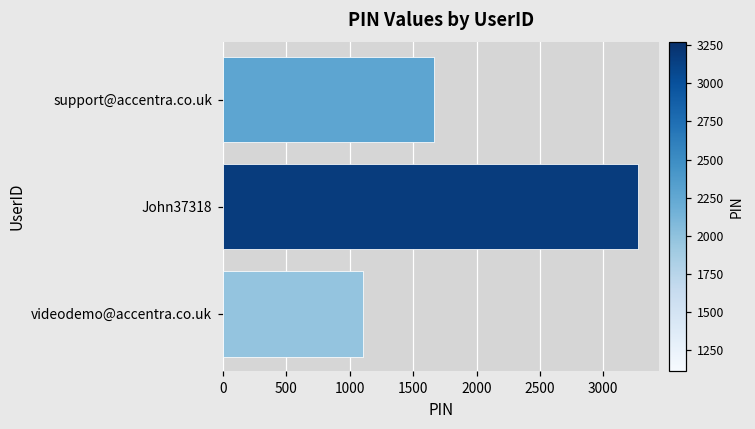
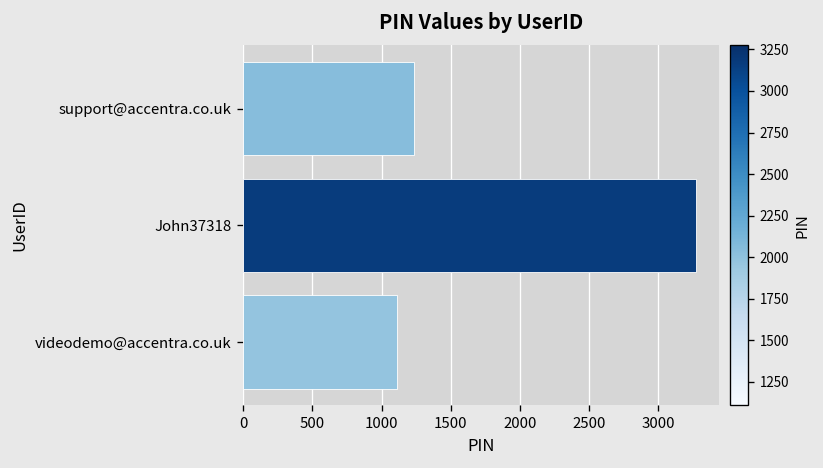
  {
-   "support@accentra.co.uk": 1660,
+   "support@accentra.co.uk": 1230,
    "John37318": 3270,
    "videodemo@accentra.co.uk": 1110
  }
